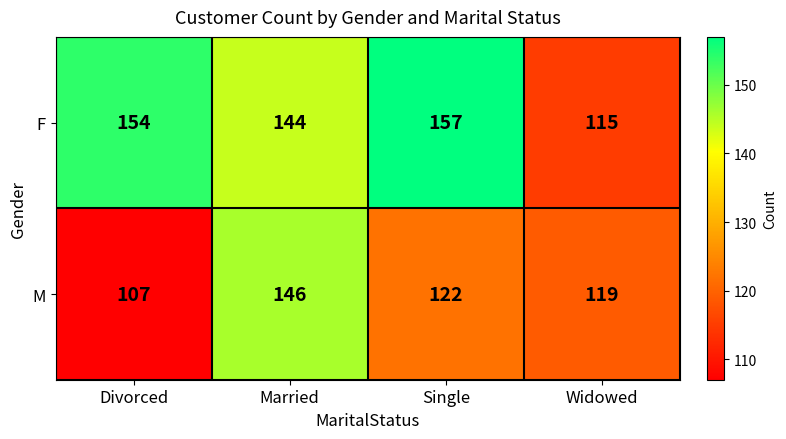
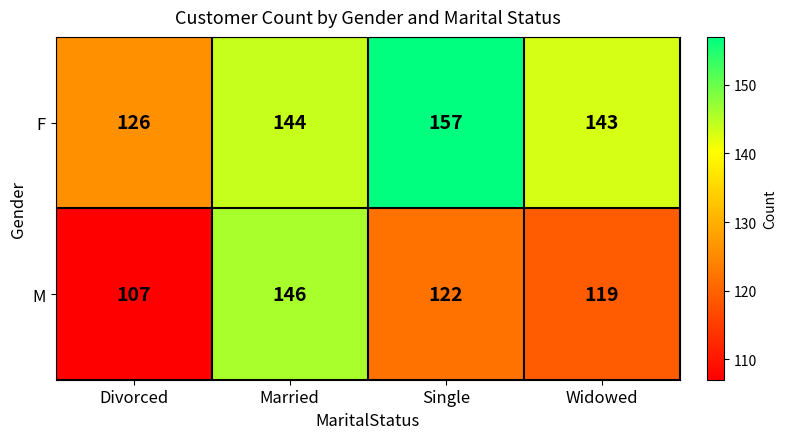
  {
    "F": {
-     "Divorced": 154,
+     "Divorced": 126,
      "Married": 144,
      "Single": 157,
-     "Widowed": 115
+     "Widowed": 143
    },
    "M": {
      "Divorced": 107,
      "Married": 146,
      "Single": 122,
      "Widowed": 119
    }
  }
